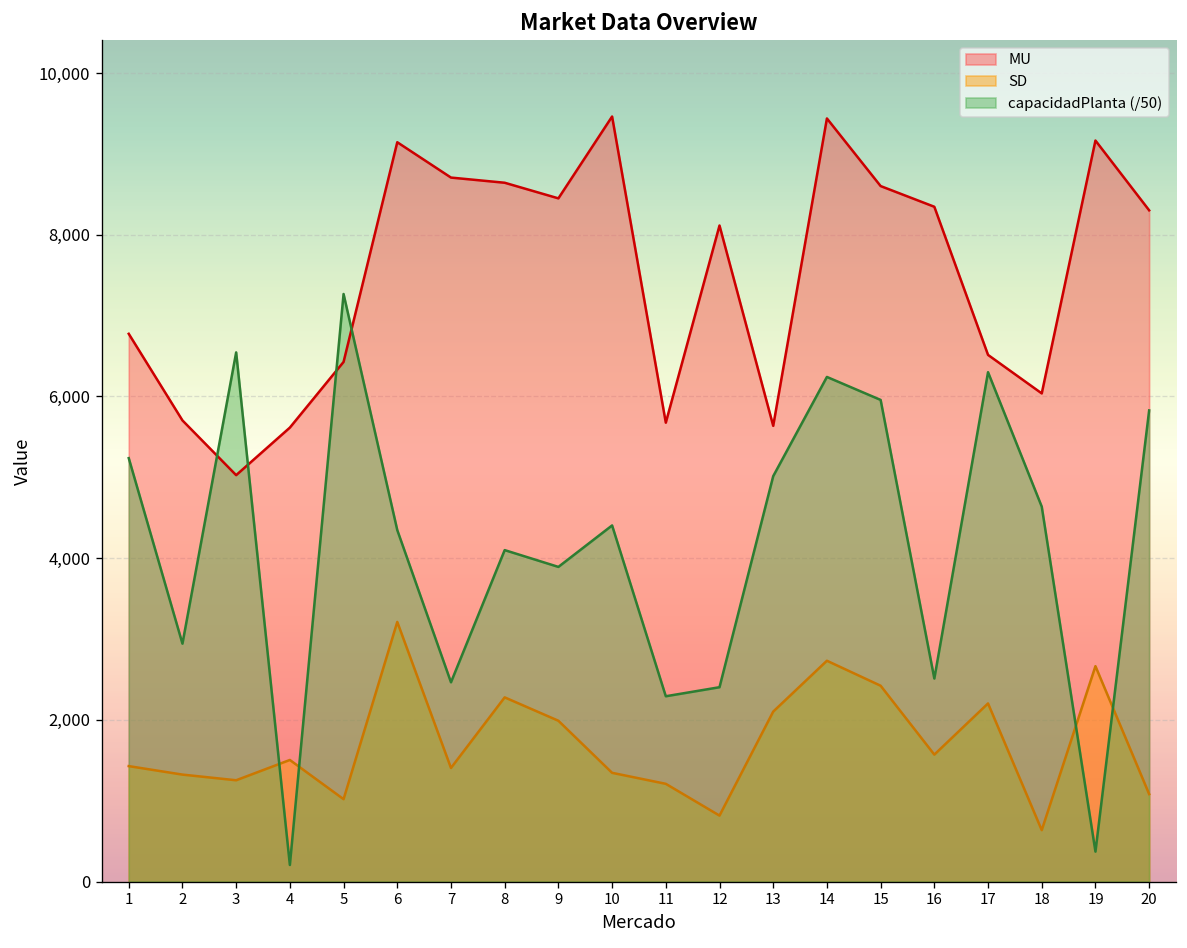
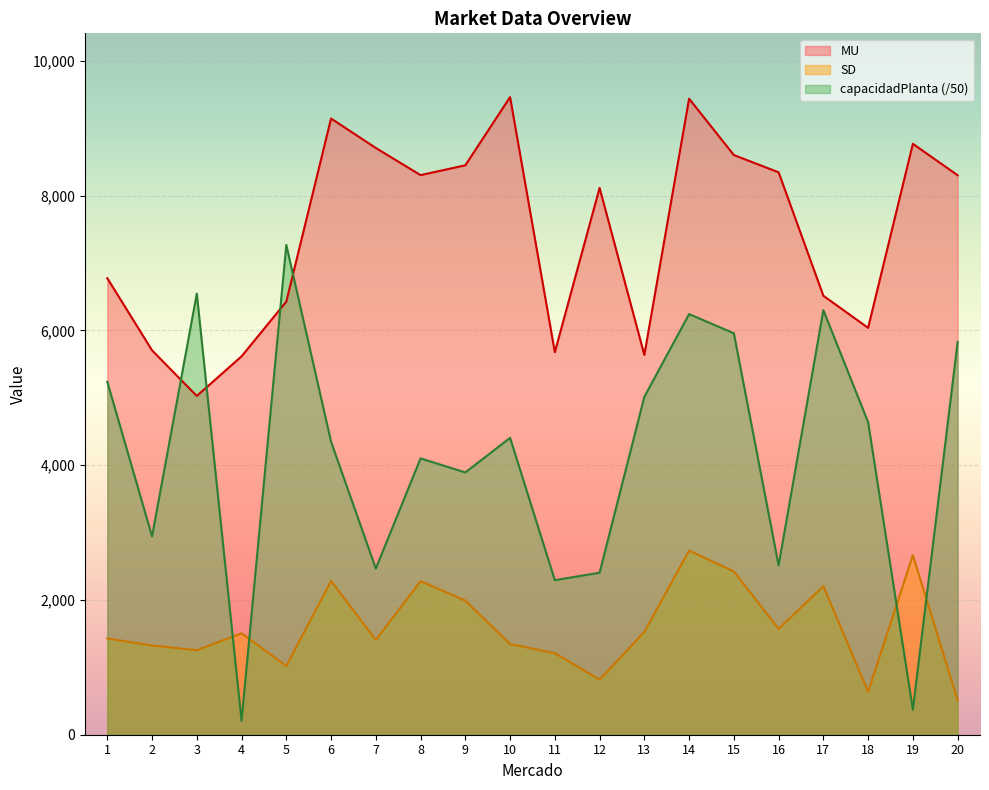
  {
    "MU": {
      "1": "6,800",
      "2": "5,700",
      "3": "5,000",
      "4": "5,600",
      "5": "6,400",
      "6": "9,100",
      "7": "8,700",
-     "8": "8,600",
+     "8": "8,300",
      "9": "8,500",
      "10": "9,500",
      "11": "5,700",
      "12": "8,100",
      "13": "5,600",
      "14": "9,400",
      "15": "8,600",
      "16": "8,300",
      "17": "6,500",
      "18": "6,000",
-     "19": "9,200",
+     "19": "8,800",
      "20": "8,300"
    },
    "SD": {
      "1": "1,400",
      "2": "1,300",
      "3": "1,300",
      "4": "1,500",
      "5": "1,000",
-     "6": "3,200",
+     "6": "2,300",
      "7": "1,400",
      "8": "2,300",
      "9": "2,000",
      "10": "1,300",
      "11": "1,200",
      "12": "800",
-     "13": "2,100",
+     "13": "1,500",
      "14": "2,700",
      "15": "2,400",
      "16": "1,600",
      "17": "2,200",
      "18": "600",
      "19": "2,700",
-     "20": "1,100"
+     "20": "500"
    },
    "capacidadPlanta (/50)": {
      "1": "5,200",
      "2": "2,900",
      "3": "6,500",
      "4": "200",
      "5": "7,300",
      "6": "4,300",
      "7": "2,500",
      "8": "4,100",
      "9": "3,900",
      "10": "4,400",
      "11": "2,300",
      "12": "2,400",
      "13": "5,000",
      "14": "6,200",
      "15": "6,000",
      "16": "2,500",
      "17": "6,300",
      "18": "4,600",
      "19": "400",
      "20": "5,800"
    }
  }
